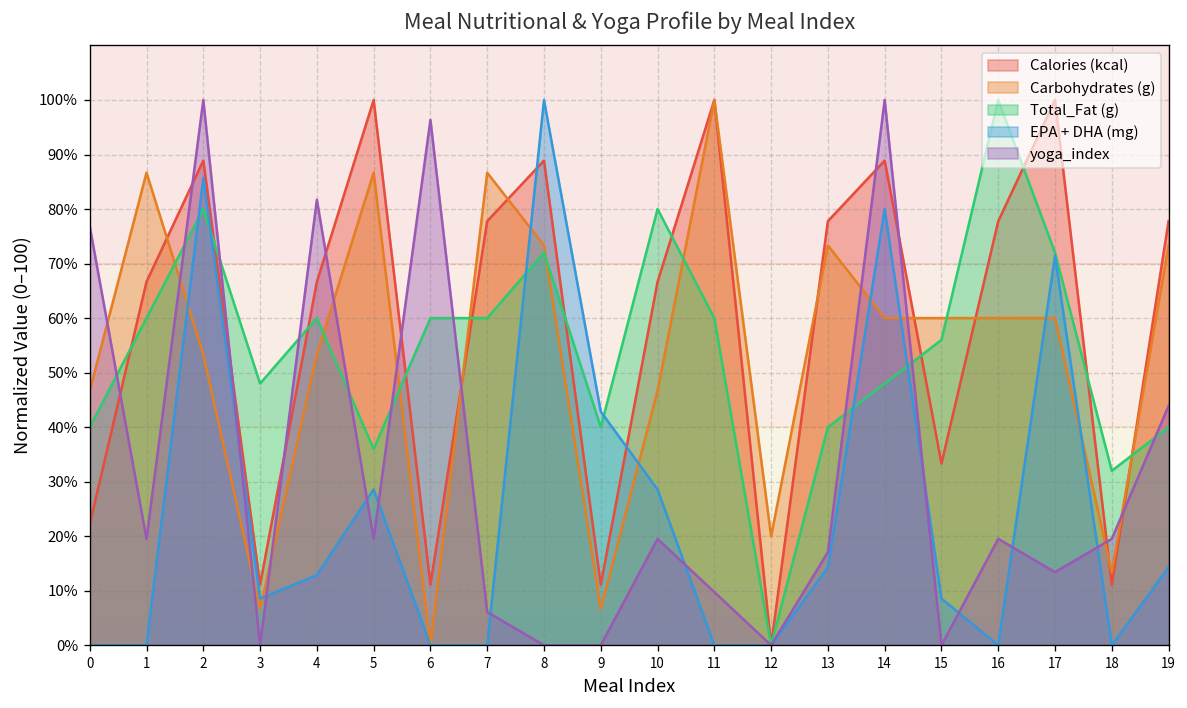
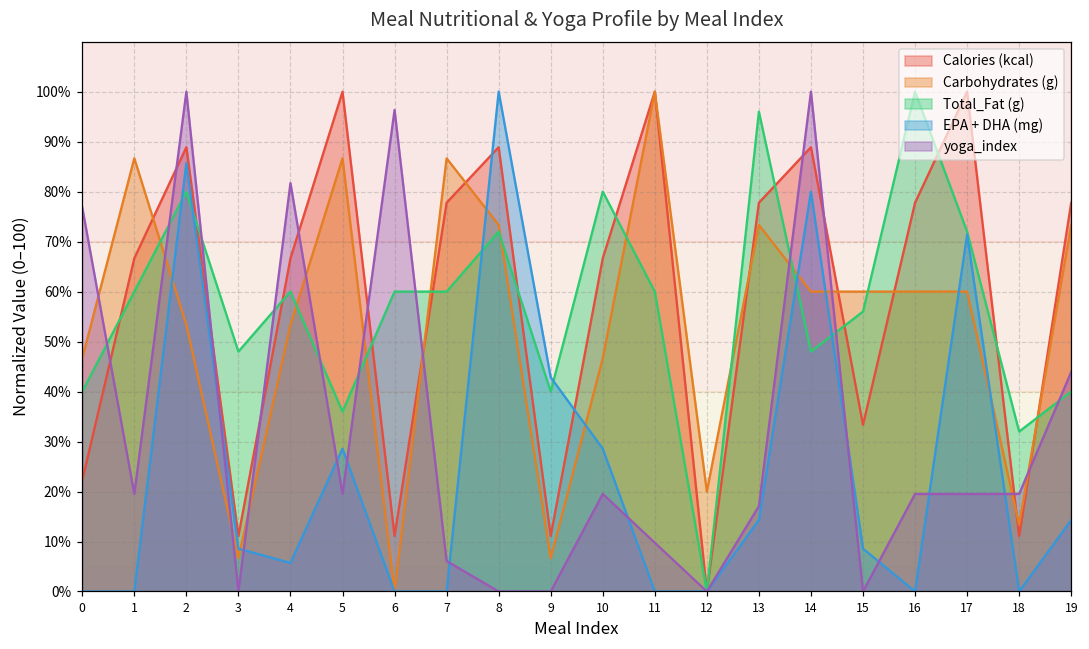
  {
    "Total_Fat (g)": {
      "0": "40%",
      "1": "60%",
      "2": "80%",
      "3": "48%",
      "4": "60%",
      "5": "36%",
      "6": "60%",
      "7": "60%",
      "8": "72%",
      "9": "40%",
      "10": "80%",
      "11": "60%",
-     "13": "40%",
+     "13": "96%",
      "14": "48%",
      "15": "56%",
      "17": "72%",
      "18": "32%",
      "19": "40%"
    },
    "EPA + DHA (mg)": {
      "0": "0%",
      "1": "0%",
      "2": "86%",
      "3": "9%",
-     "4": "13%",
+     "4": "6%",
      "5": "29%",
      "7": "0%",
      "8": "100%",
      "9": "43%",
      "10": "29%",
      "11": "0%",
      "13": "14%",
      "14": "80%",
      "15": "9%",
      "16": "0%",
      "17": "71%",
      "18": "0%",
      "19": "14%"
    },
    "yoga_index": {
      "0": "77%",
      "1": "20%",
      "2": "100%",
      "3": "0%",
      "4": "82%",
      "5": "20%",
      "6": "96%",
      "7": "6%",
      "8": "0%",
      "9": "0%",
      "10": "20%",
      "11": "10%",
      "13": "17%",
      "14": "100%",
      "15": "0%",
      "16": "20%",
-     "17": "13%",
+     "17": "20%",
      "18": "20%",
      "19": "44%"
    }
  }
